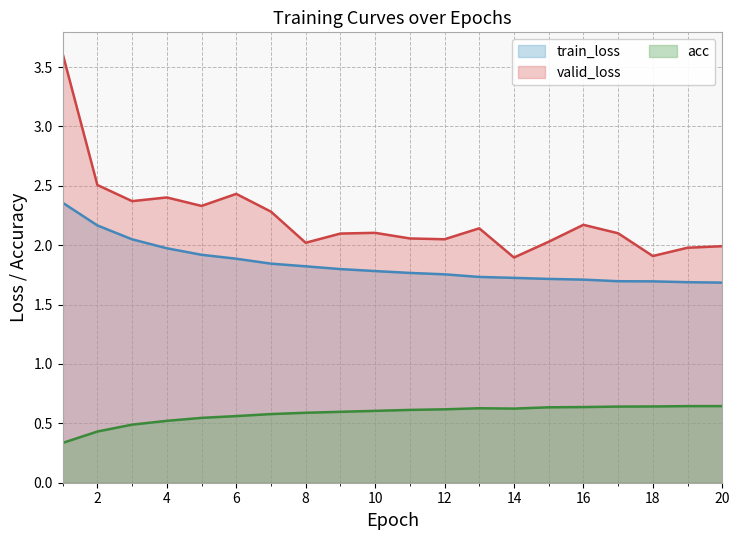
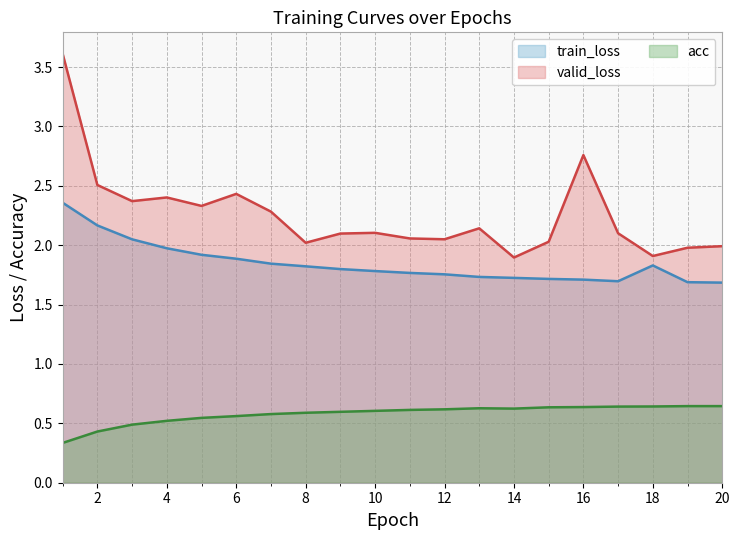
  {
    "train_loss": {
      "2": 2.17,
      "4": 1.97,
      "6": 1.89,
      "8": 1.82,
      "10": 1.78,
      "12": 1.75,
      "14": 1.72,
      "16": 1.71,
-     "18": 1.70,
+     "18": 1.83,
      "20": 1.68
    },
    "valid_loss": {
      "2": 2.51,
      "4": 2.40,
      "6": 2.43,
      "8": 2.02,
      "10": 2.10,
      "12": 2.05,
      "14": 1.90,
-     "16": 2.17,
+     "16": 2.76,
      "18": 1.91,
      "20": 1.99
    },
    "acc": {
      "2": 0.43,
      "4": 0.52,
      "6": 0.56,
      "8": 0.59,
      "10": 0.61,
      "12": 0.62,
      "14": 0.62,
      "16": 0.64,
      "18": 0.64,
      "20": 0.65
    }
  }
